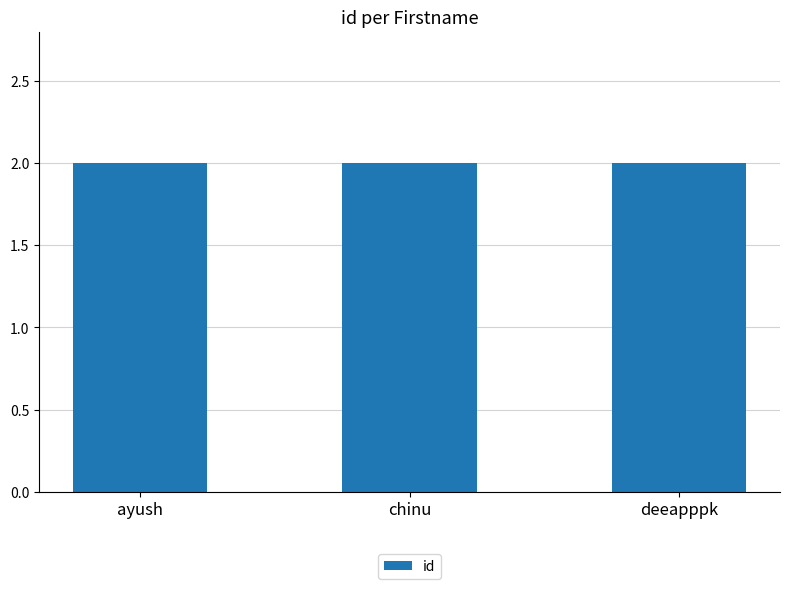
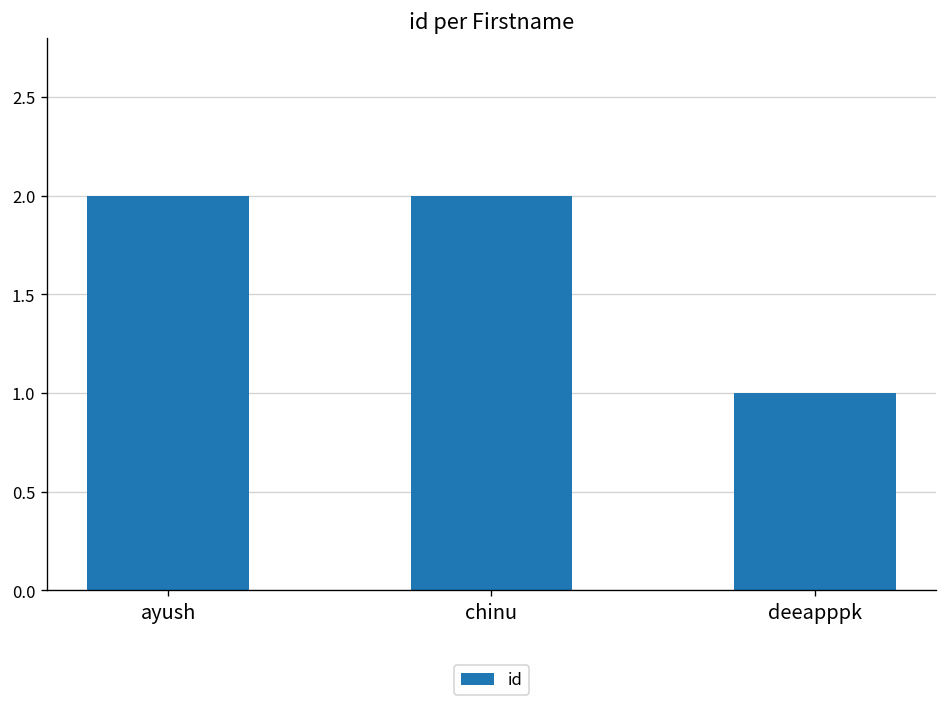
  {
    "ayush": 2,
    "chinu": 2,
-   "deeapppk": 2
+   "deeapppk": 1
  }
